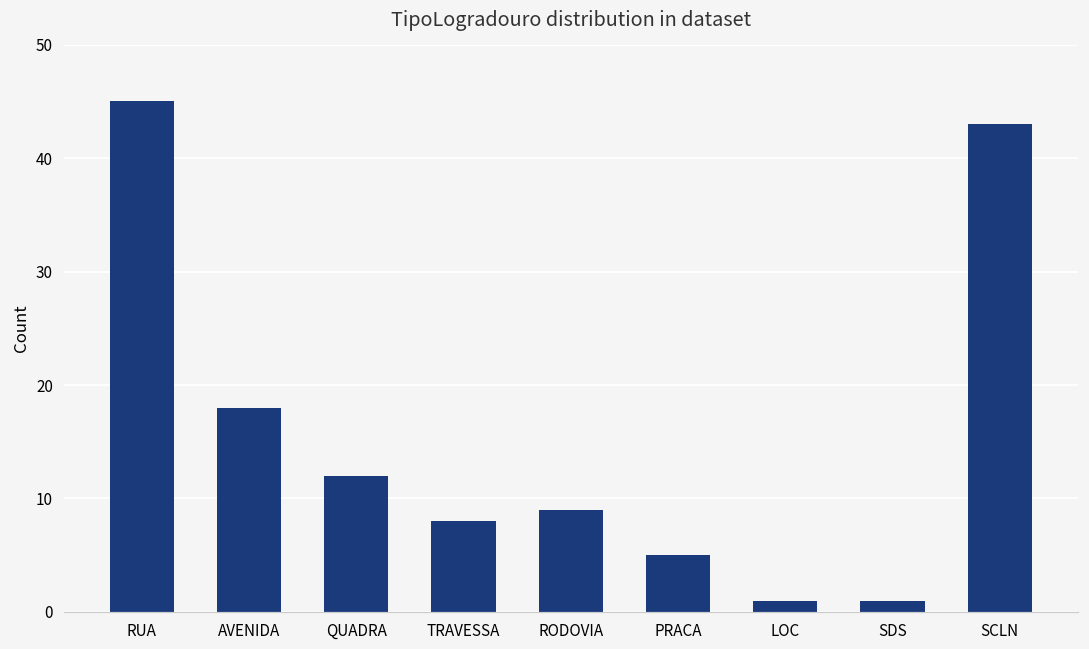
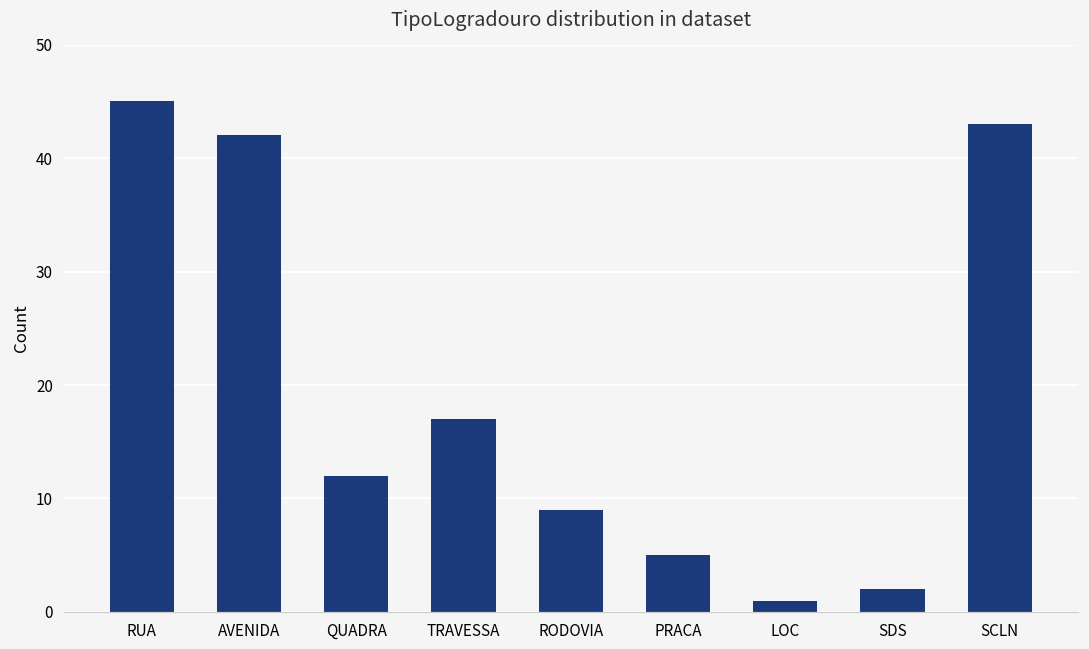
  {
    "RUA": 45,
-   "AVENIDA": 18,
+   "AVENIDA": 42,
    "QUADRA": 12,
-   "TRAVESSA": 8,
+   "TRAVESSA": 17,
    "RODOVIA": 9,
    "PRACA": 5,
    "LOC": 1,
-   "SDS": 1,
+   "SDS": 2,
    "SCLN": 43
  }
